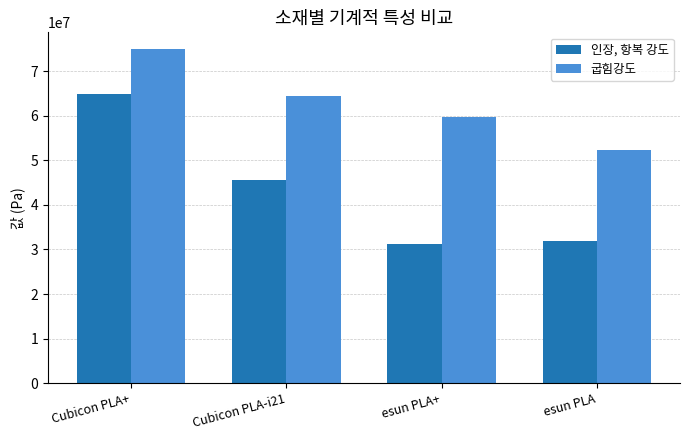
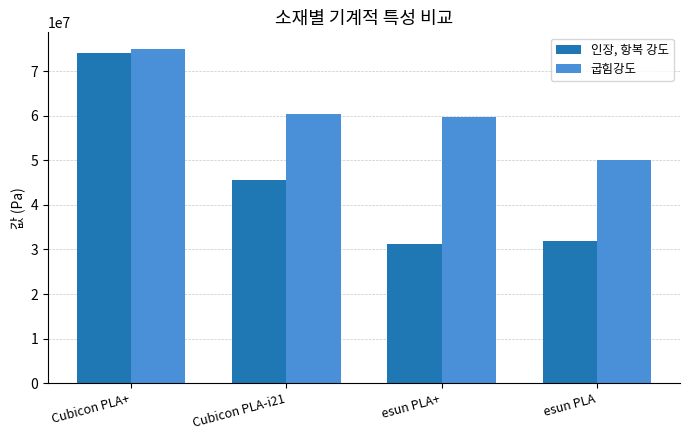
  {
    "인장, 항복 강도": {
-     "Cubicon PLA+": 65000000,
+     "Cubicon PLA+": 74000000,
      "Cubicon PLA-i21": 46000000,
      "esun PLA+": 31000000,
      "esun PLA": 32000000
    },
    "굽힘강도": {
      "Cubicon PLA+": 75000000,
-     "Cubicon PLA-i21": 64000000,
+     "Cubicon PLA-i21": 61000000,
      "esun PLA+": 60000000,
-     "esun PLA": 52000000
+     "esun PLA": 50000000
    }
  }
